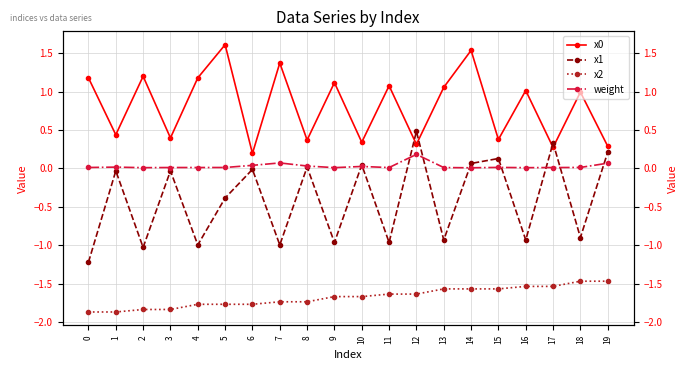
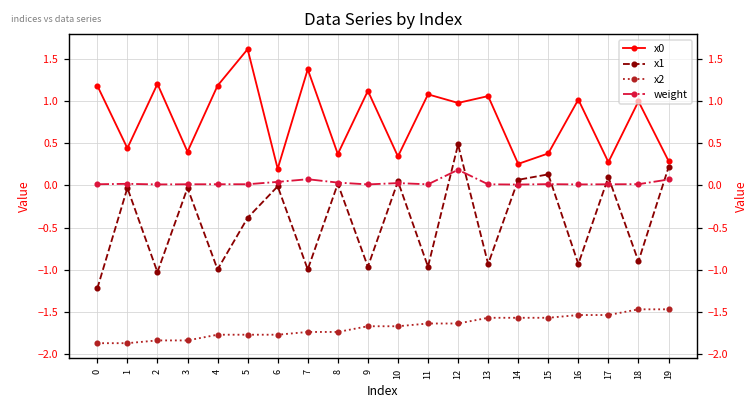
  {
    "x0": {
      "0": 1.2,
      "1": 0.4,
      "2": 1.2,
      "3": 0.4,
      "4": 1.2,
      "5": 1.6,
      "6": 0.2,
      "7": 1.4,
      "8": 0.4,
      "9": 1.1,
      "10": 0.3,
      "11": 1.1,
-     "12": 0.3,
+     "12": 1.0,
      "13": 1.1,
-     "14": 1.5,
+     "14": 0.3,
      "15": 0.4,
      "16": 1.0,
      "17": 0.3,
      "19": 0.3
    },
    "x1": {
      "0": -1.2,
      "1": 0.0,
      "2": -1.0,
      "3": 0.0,
      "4": -1.0,
      "5": -0.4,
      "6": 0.0,
      "7": -1.0,
      "9": -1.0,
      "11": -1.0,
      "12": 0.5,
      "13": -0.9,
      "14": 0.1,
      "15": 0.1,
      "16": -0.9,
-     "17": 0.3,
+     "17": 0.1,
      "18": -0.9,
      "19": 0.2
    }
  }
